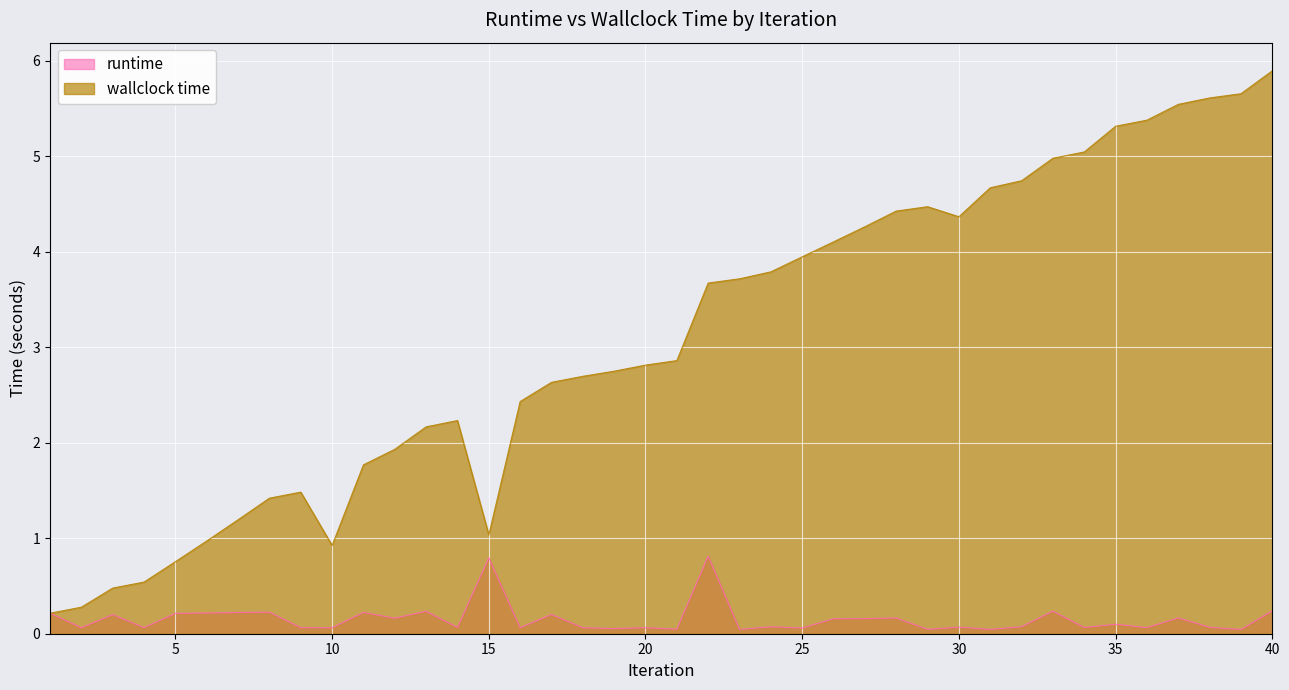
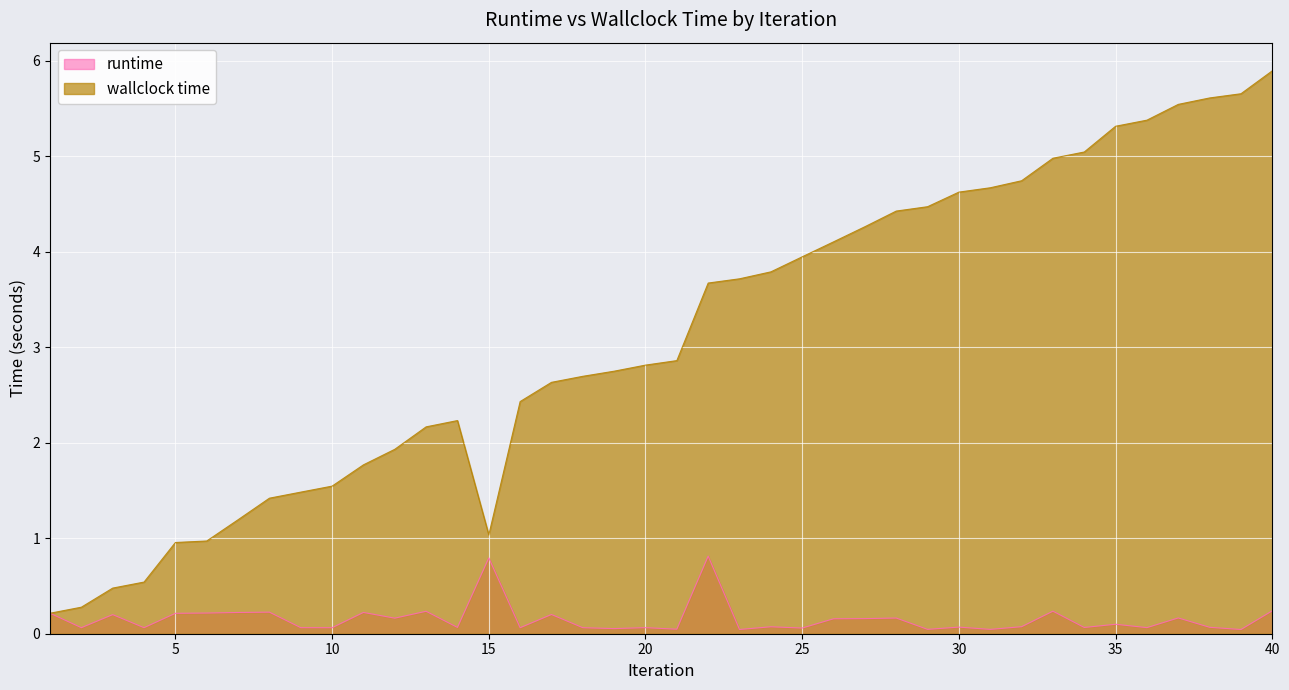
  {
    "runtime": {
      "5": 0.2,
      "10": 0.1,
      "15": 0.8,
      "20": 0.1,
      "25": 0.1,
      "30": 0.1,
      "35": 0.1,
      "40": 0.2
    },
    "wallclock time": {
-     "5": 0.8,
-     "10": 0.9,
+     "5": 1.0,
+     "10": 1.5,
      "15": 1.0,
      "20": 2.8,
      "25": 3.9,
-     "30": 4.4,
+     "30": 4.6,
      "35": 5.3,
      "40": 5.9
    }
  }
